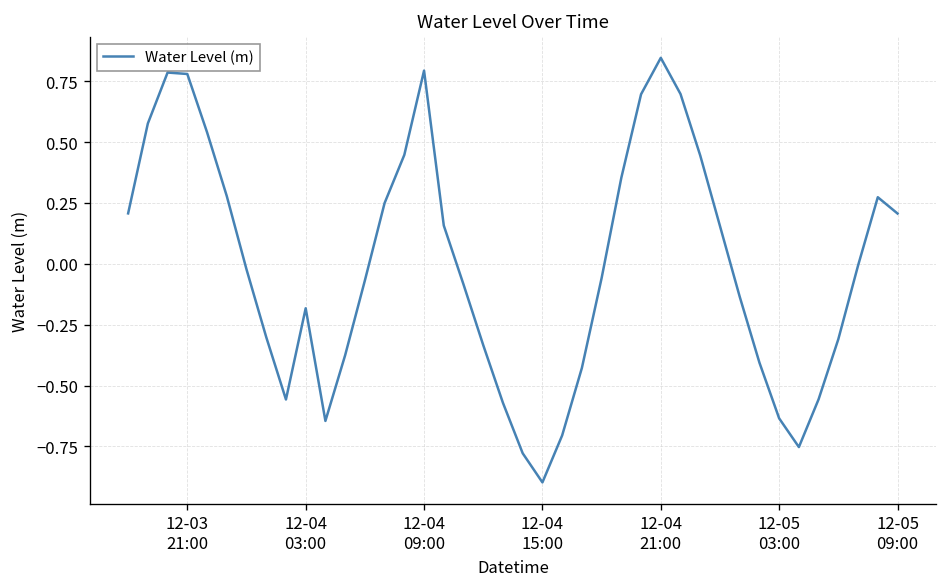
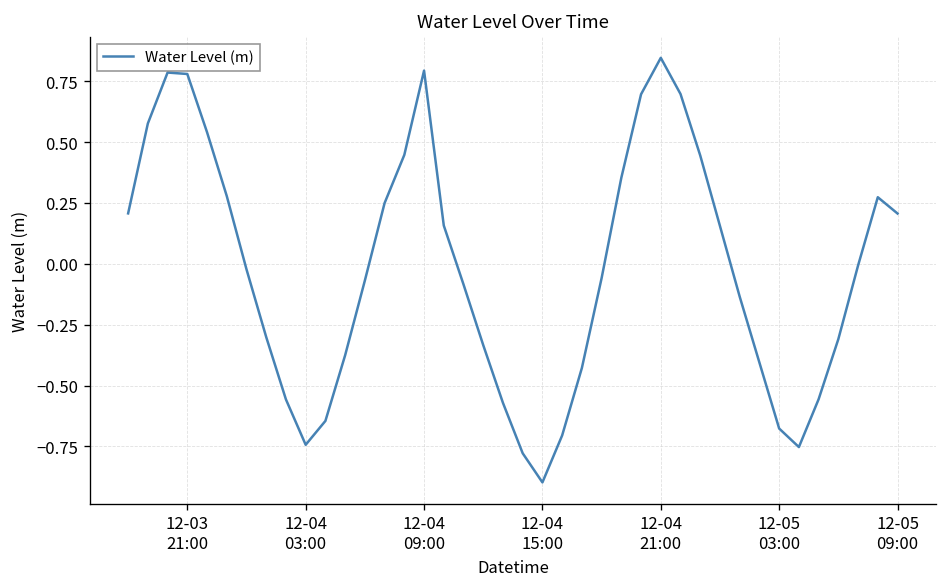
  {
    "12-03 21:00": 0.78,
-   "12-04 03:00": -0.18,
+   "12-04 03:00": -0.74,
    "12-04 09:00": 0.79,
    "12-04 15:00": -0.90,
    "12-04 21:00": 0.85,
-   "12-05 03:00": -0.63,
+   "12-05 03:00": -0.68,
    "12-05 09:00": 0.21
  }
